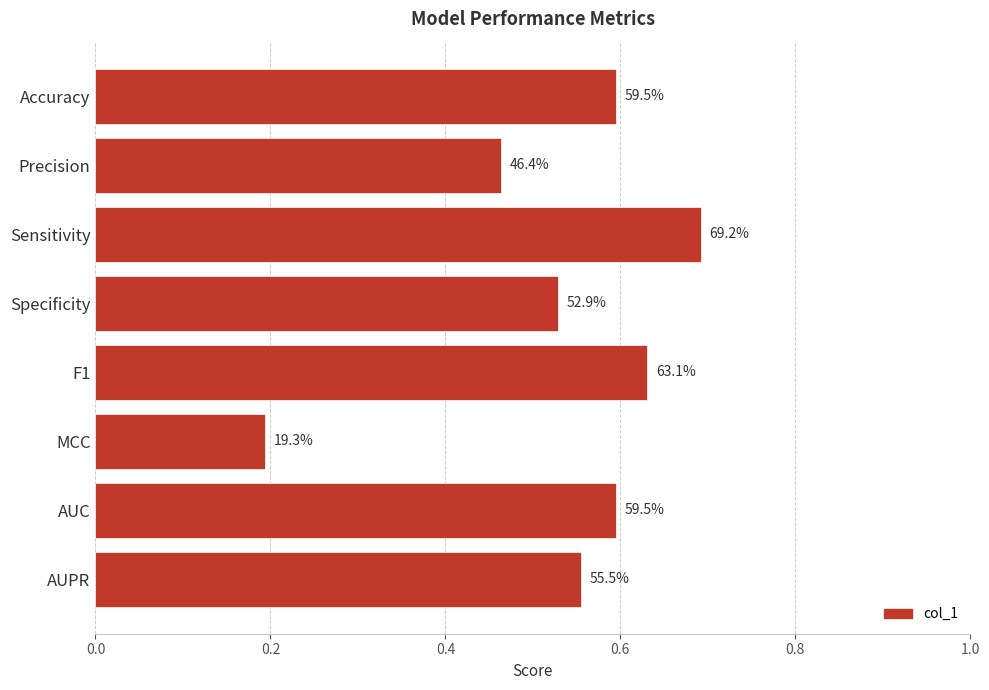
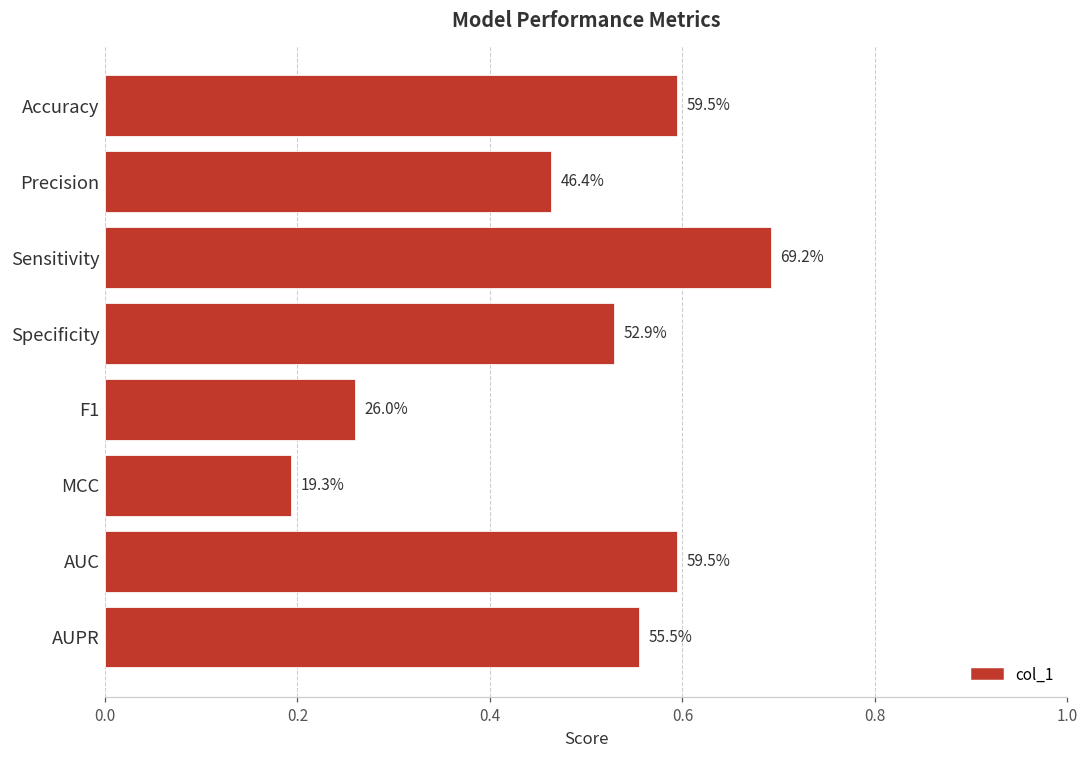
  {
    "Accuracy": "59.5%",
    "Precision": "46.4%",
    "Sensitivity": "69.2%",
    "Specificity": "52.9%",
-   "F1": "63.1%",
+   "F1": "26.0%",
    "MCC": "19.3%",
    "AUC": "59.5%",
    "AUPR": "55.5%"
  }
